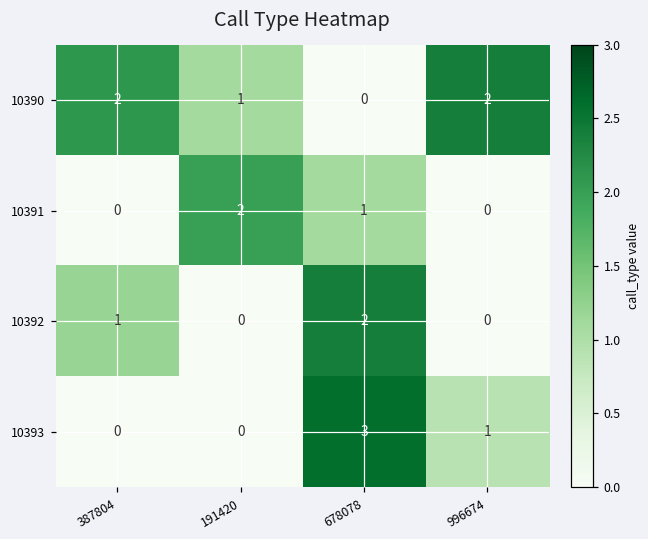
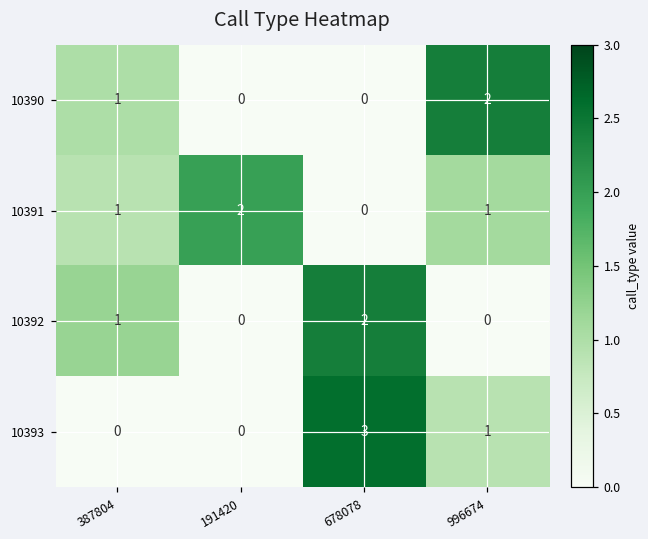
  {
    "10390": {
-     "387804": 2,
-     "191420": 1,
+     "387804": 1,
+     "191420": 0,
      "678078": 0,
      "996674": 2
    },
    "10391": {
-     "387804": 0,
+     "387804": 1,
      "191420": 2,
-     "678078": 1,
-     "996674": 0
+     "678078": 0,
+     "996674": 1
    },
    "10392": {
      "387804": 1,
      "191420": 0,
      "678078": 2,
      "996674": 0
    },
    "10393": {
      "387804": 0,
      "191420": 0,
      "678078": 3,
      "996674": 1
    }
  }
